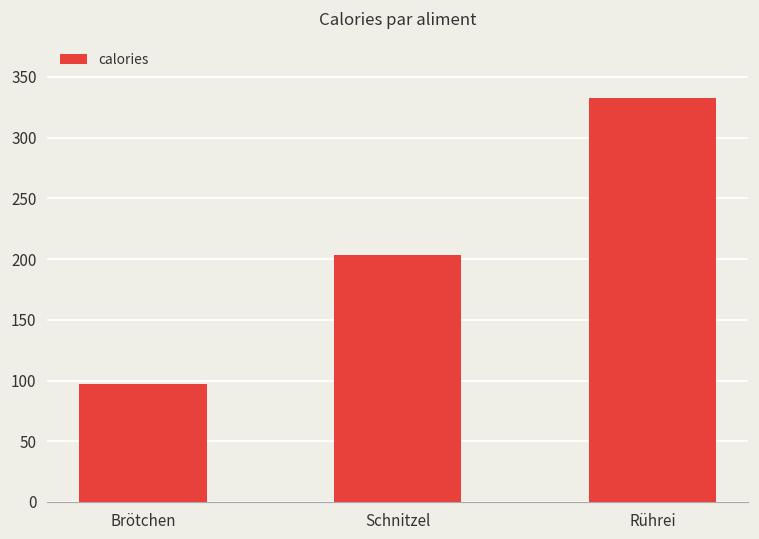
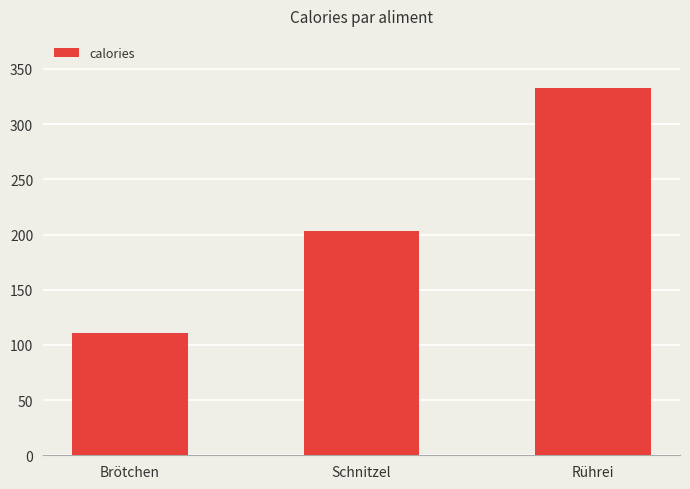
  {
-   "Brötchen": 97,
+   "Brötchen": 111,
    "Schnitzel": 203,
    "Rührei": 333
  }
